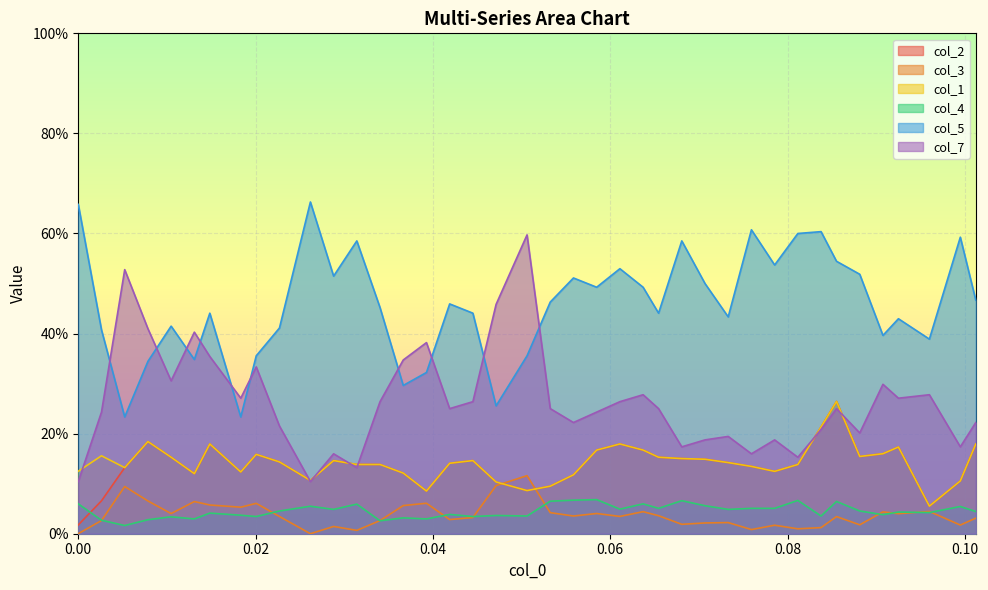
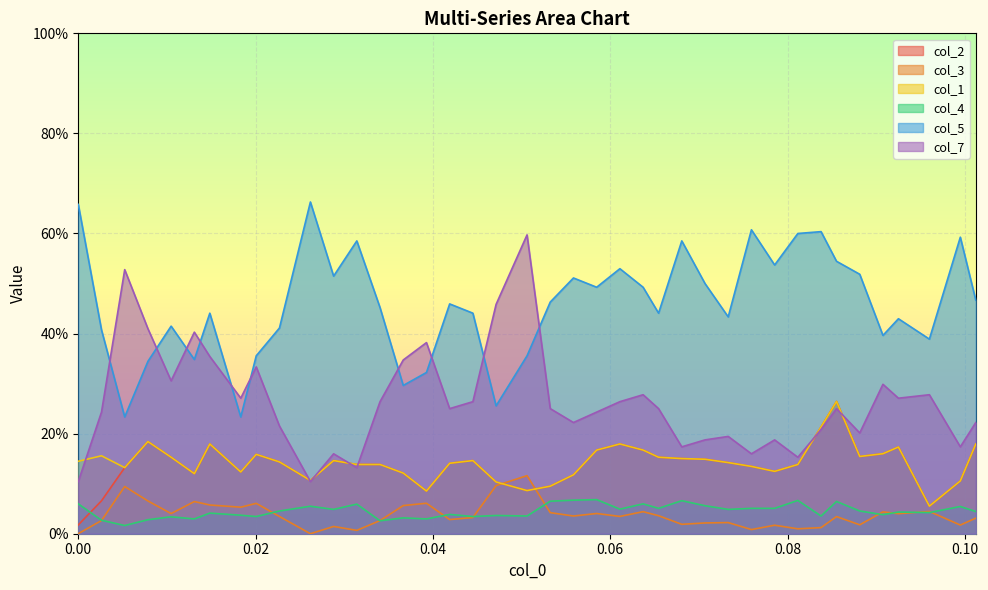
  {
    "col_1": {
-     "0.00": "12%"
+     "0.00": "14%"
    },
    "col_4": {
      "0.00": "6%"
    },
    "col_5": {
      "0.00": "66%"
    },
    "col_7": {
      "0.00": "10%"
    }
  }
